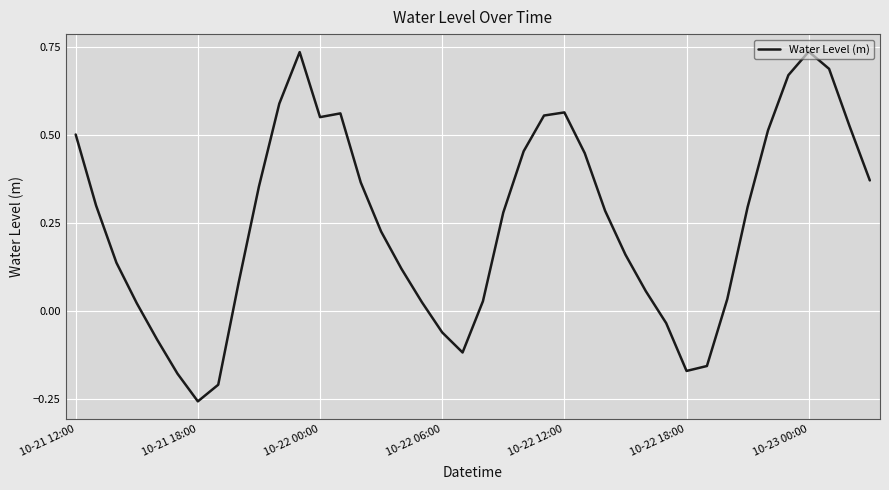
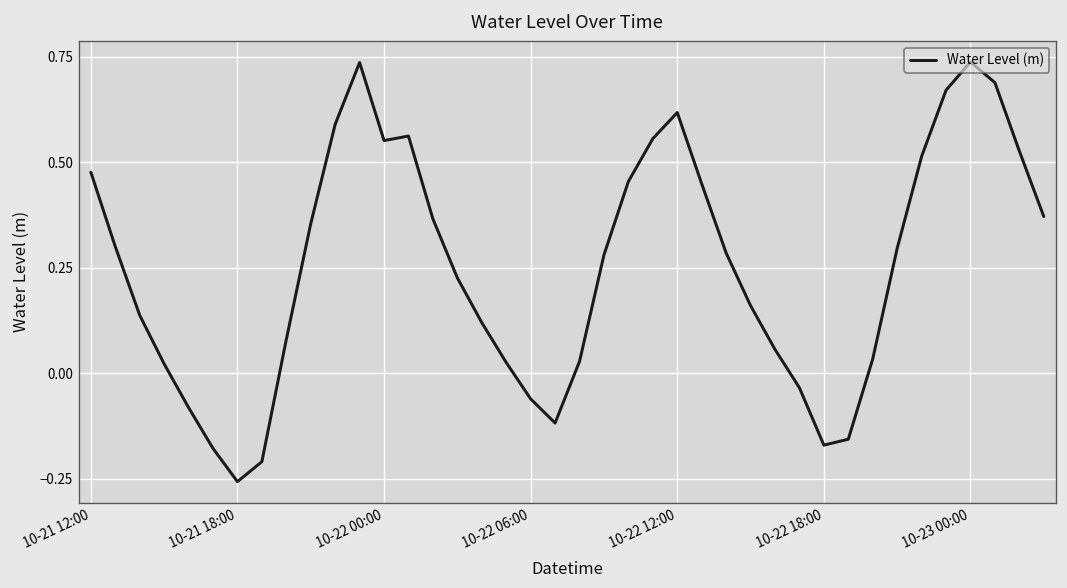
  {
-   "10-21 12:00": 0.50,
+   "10-21 12:00": 0.48,
    "10-21 18:00": -0.26,
    "10-22 00:00": 0.55,
    "10-22 06:00": -0.06,
-   "10-22 12:00": 0.57,
+   "10-22 12:00": 0.62,
    "10-22 18:00": -0.17
  }
